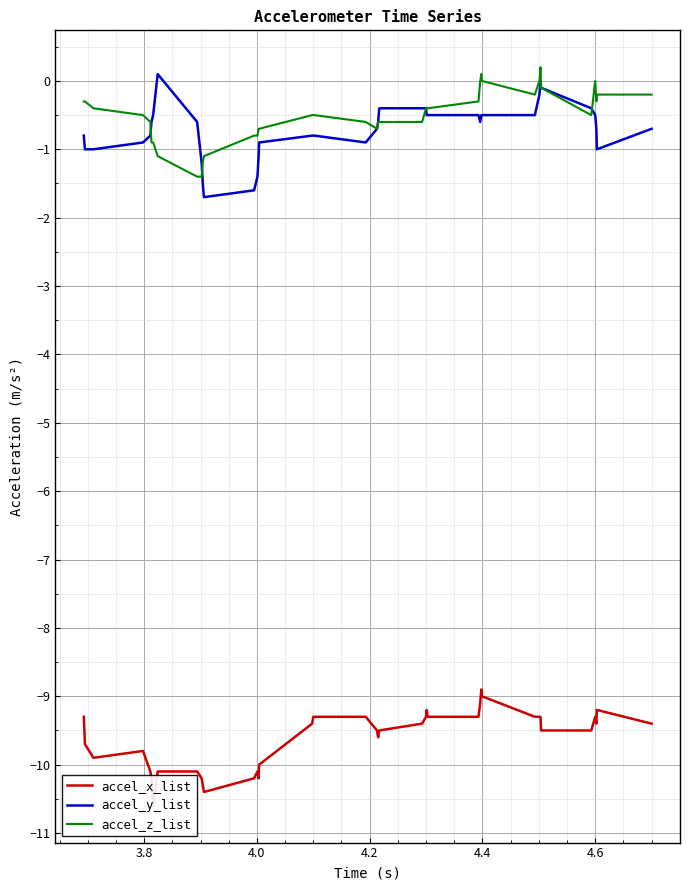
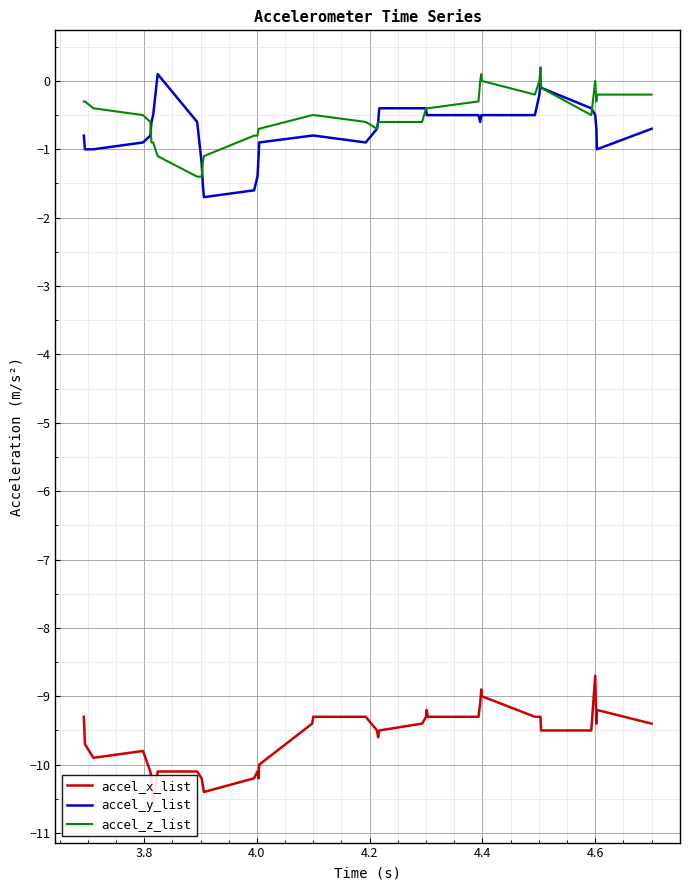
  {
    "accel_x_list": {
-     "4.6": -9.3
+     "4.6": -8.7
    },
    "accel_y_list": {
      "4.6": -0.5
    },
    "accel_z_list": {
      "4.6": 0.0
    }
  }
